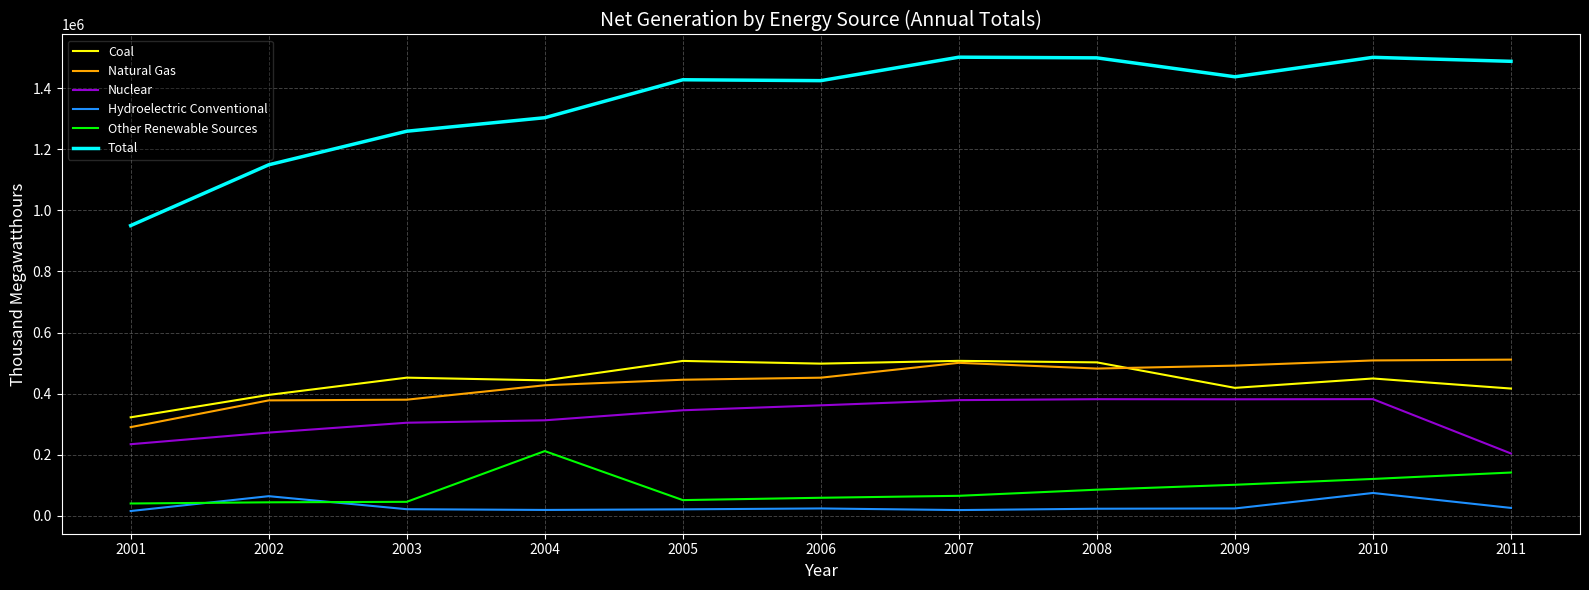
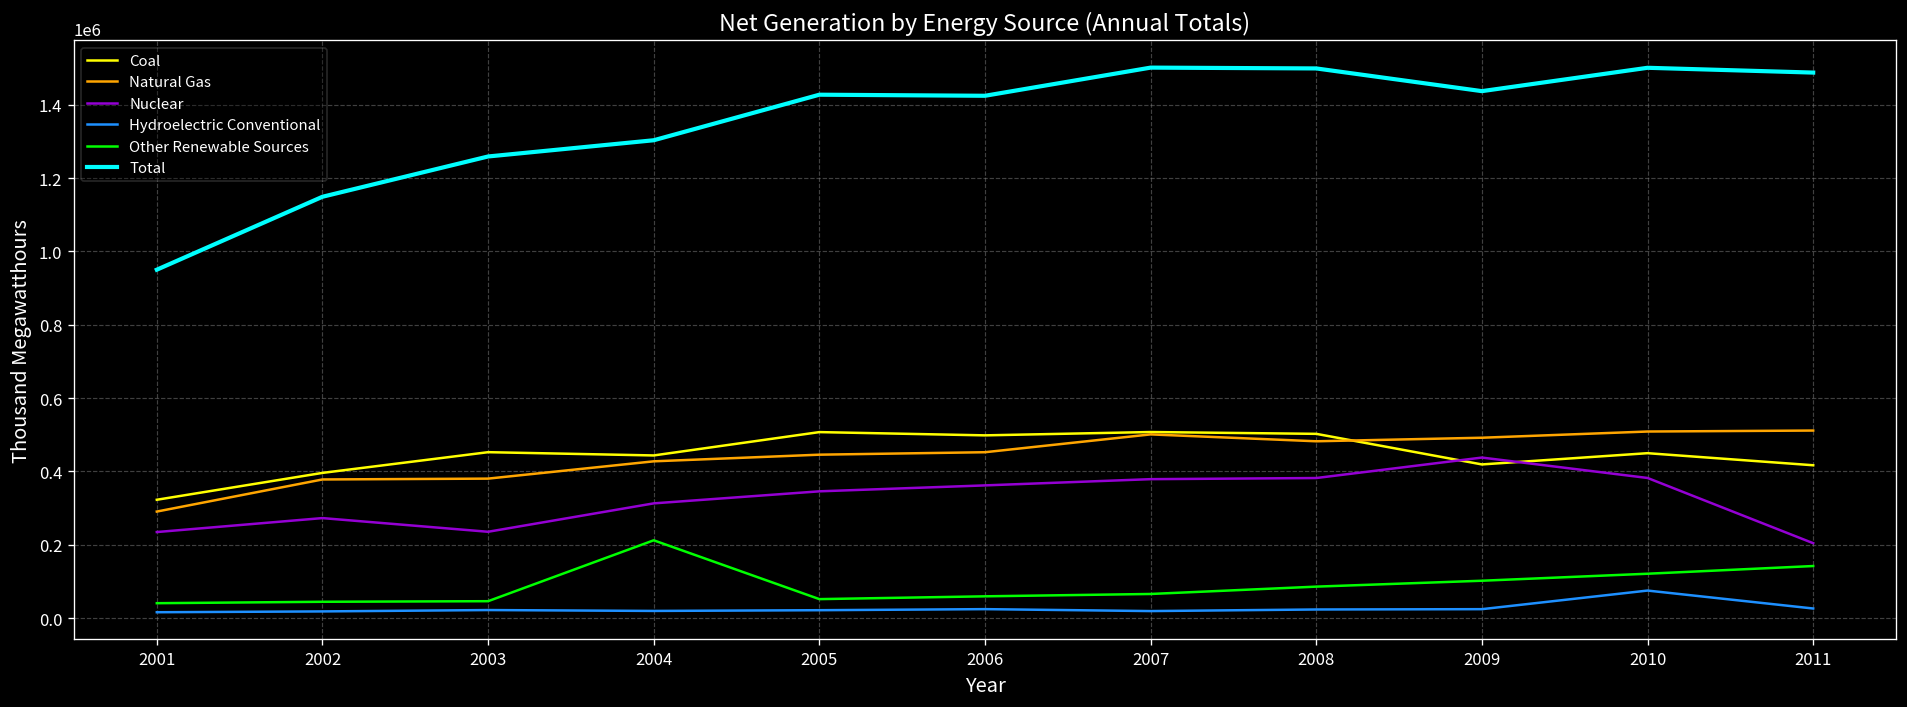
  {
    "Coal": {
      "2001": 320000,
      "2002": 400000,
      "2003": 450000,
      "2004": 440000,
      "2005": 510000,
      "2006": 500000,
      "2008": 500000,
      "2009": 420000,
      "2010": 450000,
      "2011": 420000
    },
    "Natural Gas": {
      "2001": 290000,
      "2002": 380000,
      "2003": 380000,
      "2004": 430000,
      "2005": 450000,
      "2006": 450000,
      "2008": 480000,
      "2009": 490000,
      "2010": 510000,
      "2011": 510000
    },
    "Nuclear": {
      "2001": 230000,
      "2002": 270000,
-     "2003": 300000,
+     "2003": 240000,
      "2004": 310000,
      "2005": 350000,
      "2006": 360000,
      "2007": 380000,
      "2008": 380000,
-     "2009": 380000,
+     "2009": 440000,
      "2010": 380000,
      "2011": 200000
    },
    "Hydroelectric Conventional": {
      "2001": 20000,
-     "2002": 60000,
+     "2002": 20000,
      "2003": 20000,
      "2004": 20000,
      "2005": 20000,
      "2006": 20000,
      "2007": 20000,
      "2008": 20000,
      "2009": 20000,
      "2010": 80000,
      "2011": 30000
    },
    "Other Renewable Sources": {
      "2001": 40000,
      "2002": 40000,
      "2003": 50000,
      "2004": 210000,
      "2005": 50000,
      "2006": 60000,
      "2007": 70000,
      "2008": 90000,
      "2009": 100000,
      "2010": 120000,
      "2011": 140000
    },
    "Total": {
      "2001": 950000,
      "2002": 1150000,
      "2003": 1260000,
      "2004": 1300000,
      "2005": 1430000,
      "2006": 1420000,
      "2007": 1500000,
      "2008": 1500000,
      "2009": 1440000,
      "2010": 1500000,
      "2011": 1490000
    }
  }
